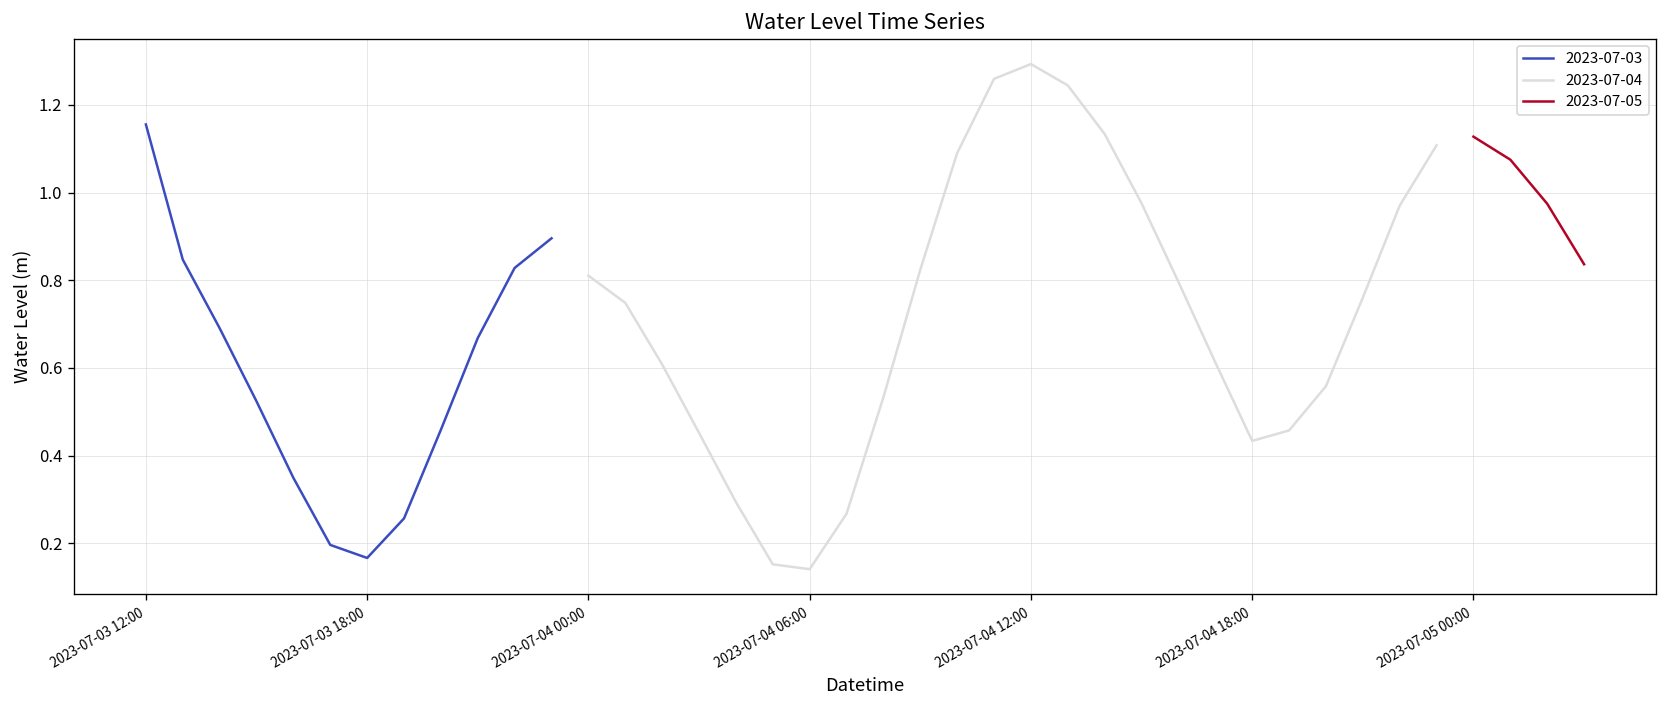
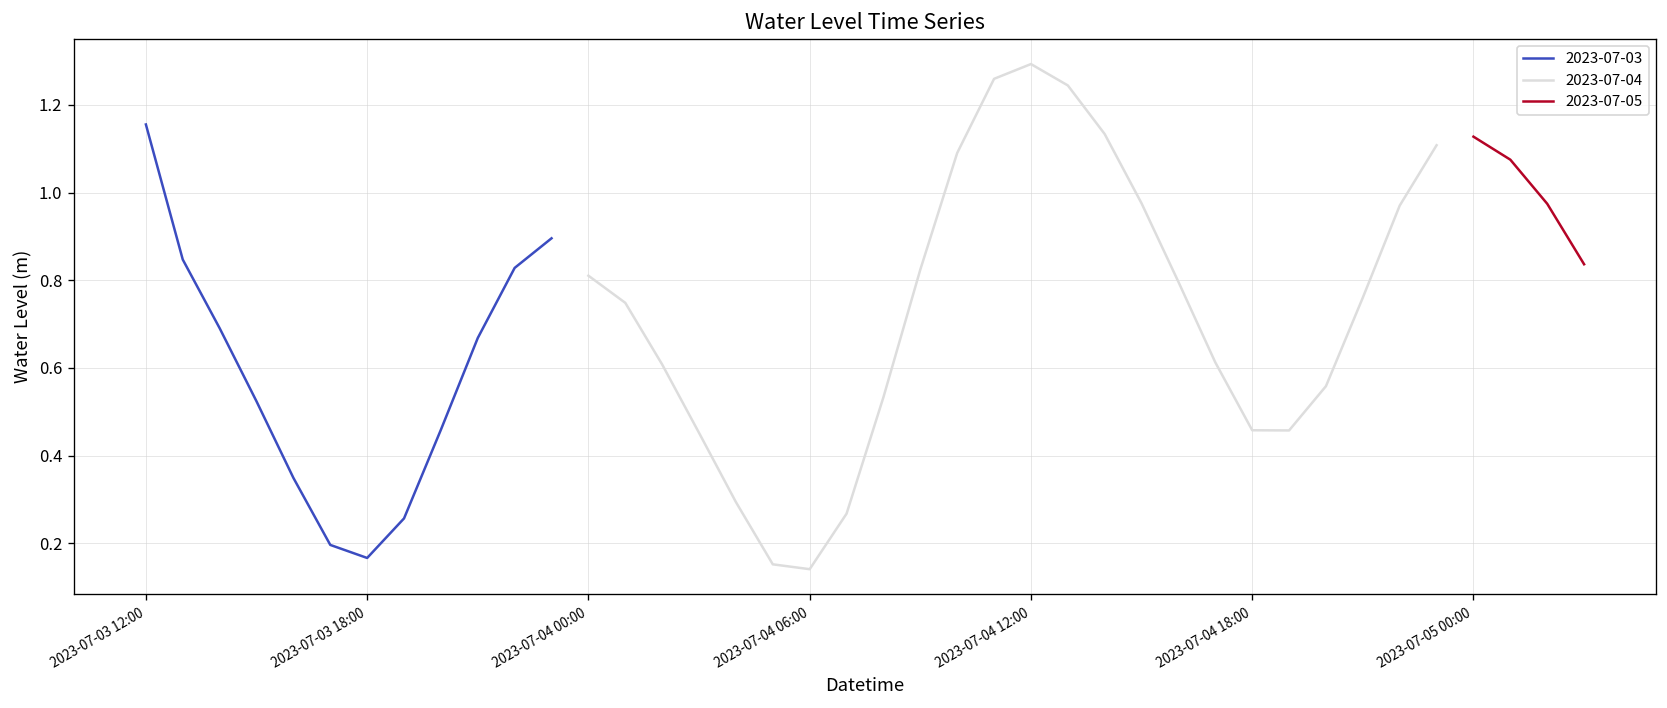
  {
    "2023-07-03": {
      "2023-07-03 12:00": 1.16,
      "2023-07-03 18:00": 0.17
    },
    "2023-07-04": {
      "2023-07-04 00:00": 0.81,
      "2023-07-04 06:00": 0.14,
      "2023-07-04 12:00": 1.29,
-     "2023-07-04 18:00": 0.43
+     "2023-07-04 18:00": 0.46
    },
    "2023-07-05": {
      "2023-07-05 00:00": 1.13
    }
  }
